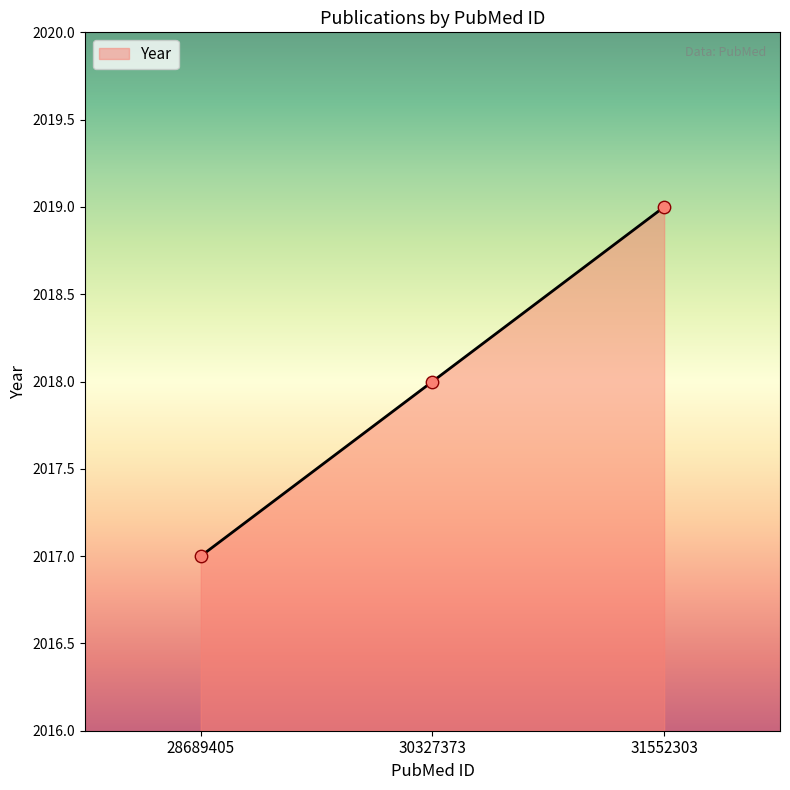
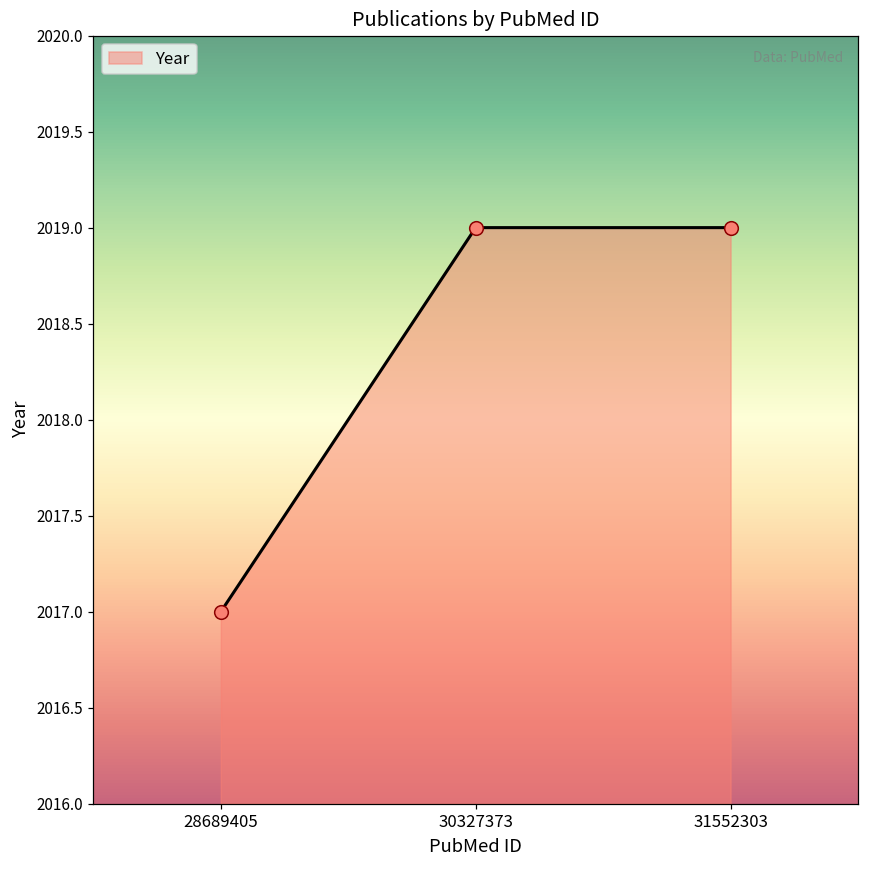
  {
    "28689405": 2017,
-   "30327373": 2018,
+   "30327373": 2019,
    "31552303": 2019
  }
